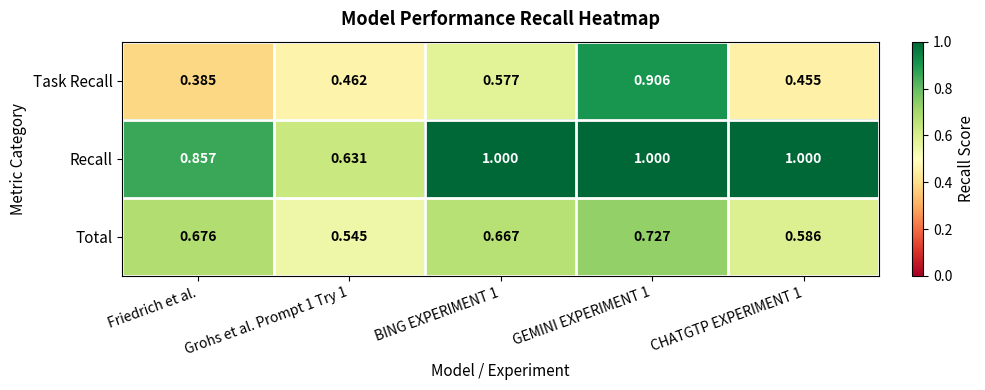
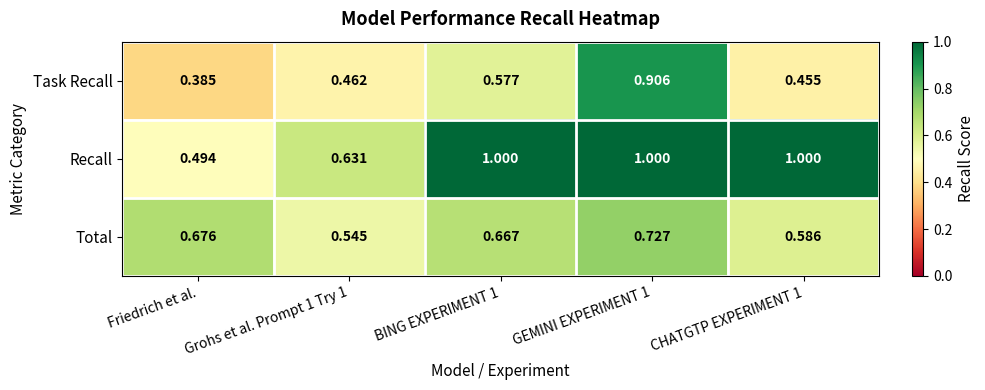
  {
    "Task Recall": {
      "Friedrich et al.": 0.385,
      "Grohs et al. Prompt 1 Try 1": 0.462,
      "BING EXPERIMENT 1": 0.577,
      "GEMINI EXPERIMENT 1": 0.906,
      "CHATGTP EXPERIMENT 1": 0.455
    },
    "Recall": {
-     "Friedrich et al.": 0.857,
+     "Friedrich et al.": 0.494,
      "Grohs et al. Prompt 1 Try 1": 0.631,
      "BING EXPERIMENT 1": 1.000,
      "GEMINI EXPERIMENT 1": 1.000,
      "CHATGTP EXPERIMENT 1": 1.000
    },
    "Total": {
      "Friedrich et al.": 0.676,
      "Grohs et al. Prompt 1 Try 1": 0.545,
      "BING EXPERIMENT 1": 0.667,
      "GEMINI EXPERIMENT 1": 0.727,
      "CHATGTP EXPERIMENT 1": 0.586
    }
  }
